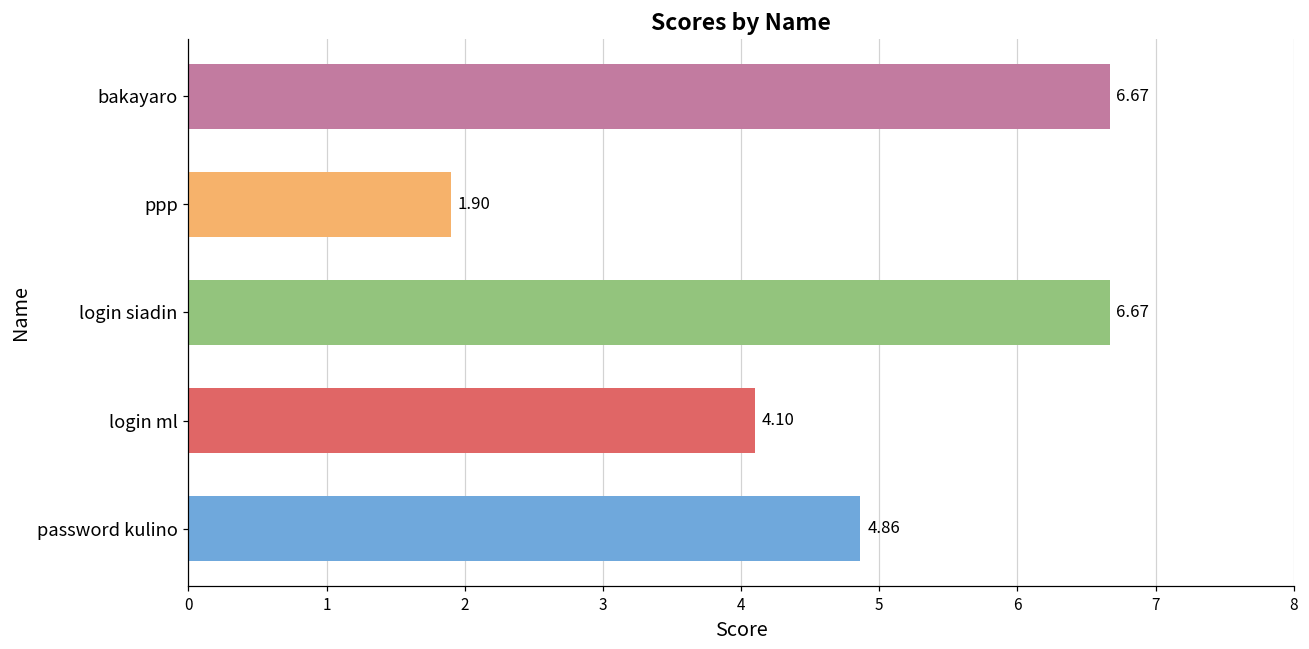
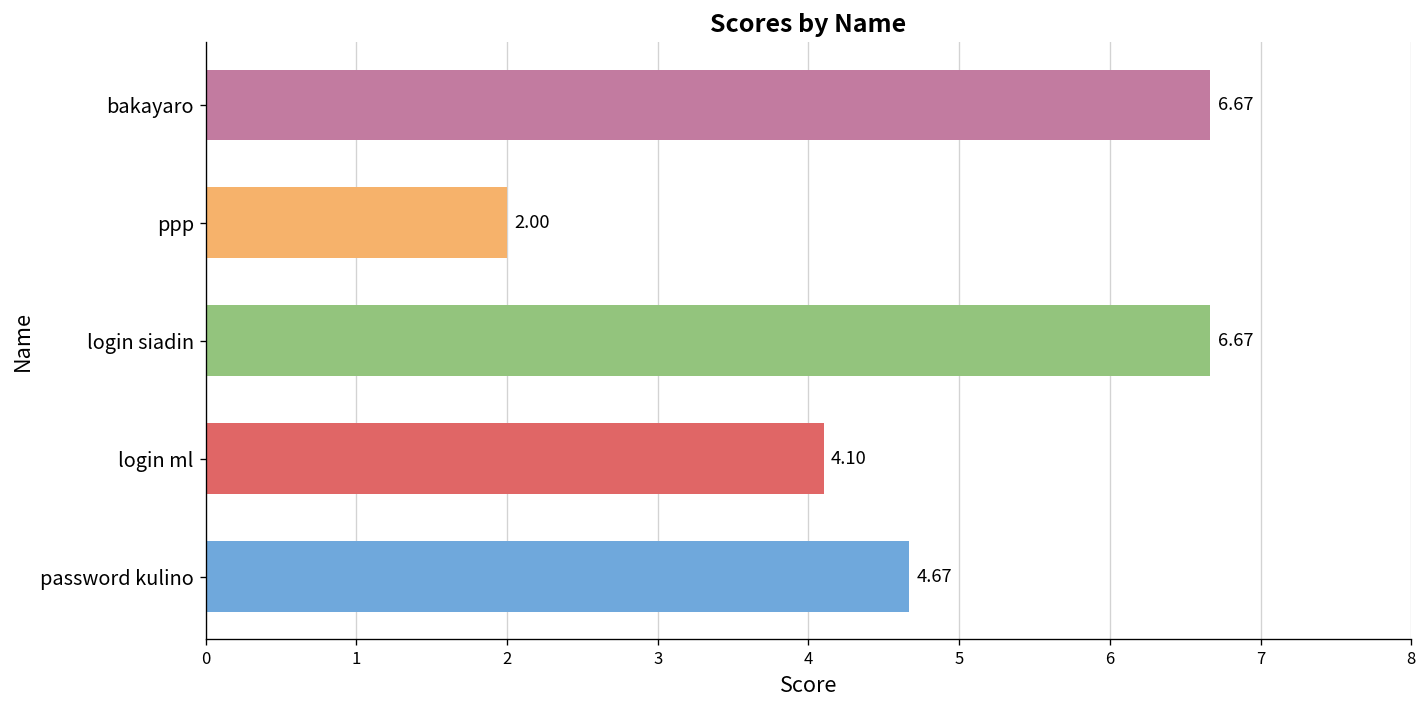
  {
    "bakayaro": 6.67,
-   "ppp": 1.90,
+   "ppp": 2.00,
    "login siadin": 6.67,
    "login ml": 4.10,
-   "password kulino": 4.86
+   "password kulino": 4.67
  }
